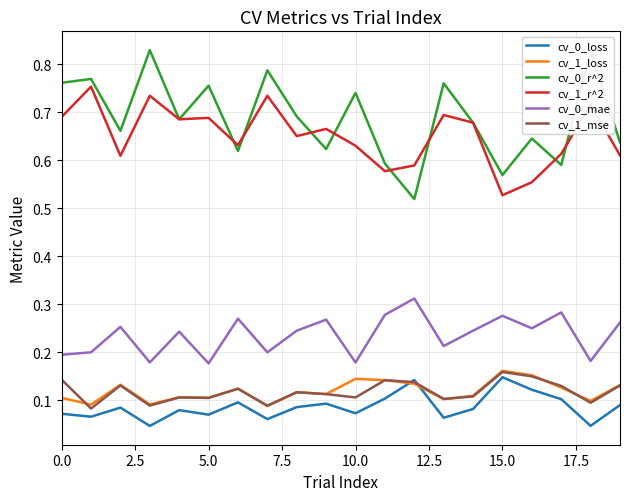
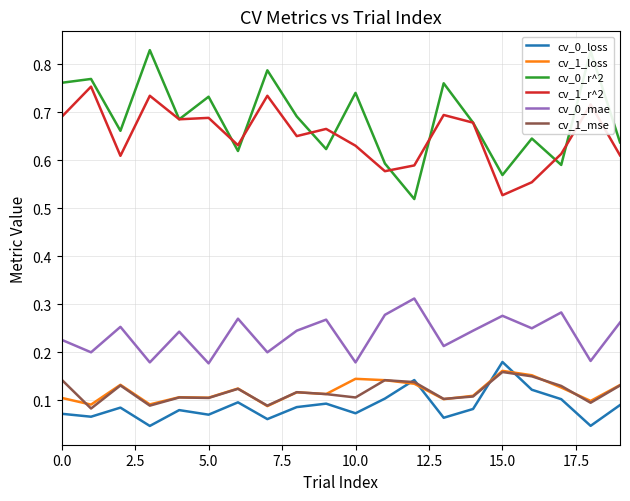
  {
    "cv_0_loss": {
      "0.0": 0.07,
      "5.0": 0.07,
      "10.0": 0.07,
-     "15.0": 0.15
+     "15.0": 0.18
    },
    "cv_1_loss": {
      "0.0": 0.11,
      "10.0": 0.14
    },
    "cv_0_r^2": {
      "0.0": 0.76,
-     "5.0": 0.76,
+     "5.0": 0.73,
      "10.0": 0.74,
      "15.0": 0.57
    },
    "cv_1_r^2": {
      "0.0": 0.69,
      "5.0": 0.69,
      "10.0": 0.63,
      "15.0": 0.53
    },
    "cv_0_mae": {
-     "0.0": 0.20,
+     "0.0": 0.23,
      "5.0": 0.18,
      "10.0": 0.18,
      "15.0": 0.28
    },
    "cv_1_mse": {
      "0.0": 0.14,
      "10.0": 0.11
    }
  }
